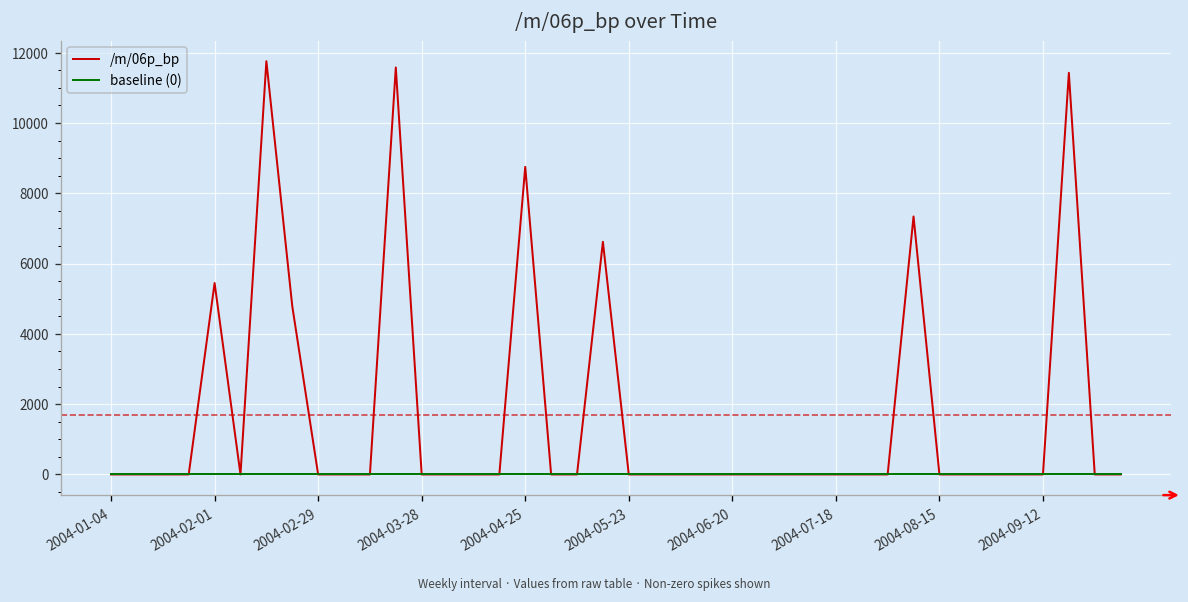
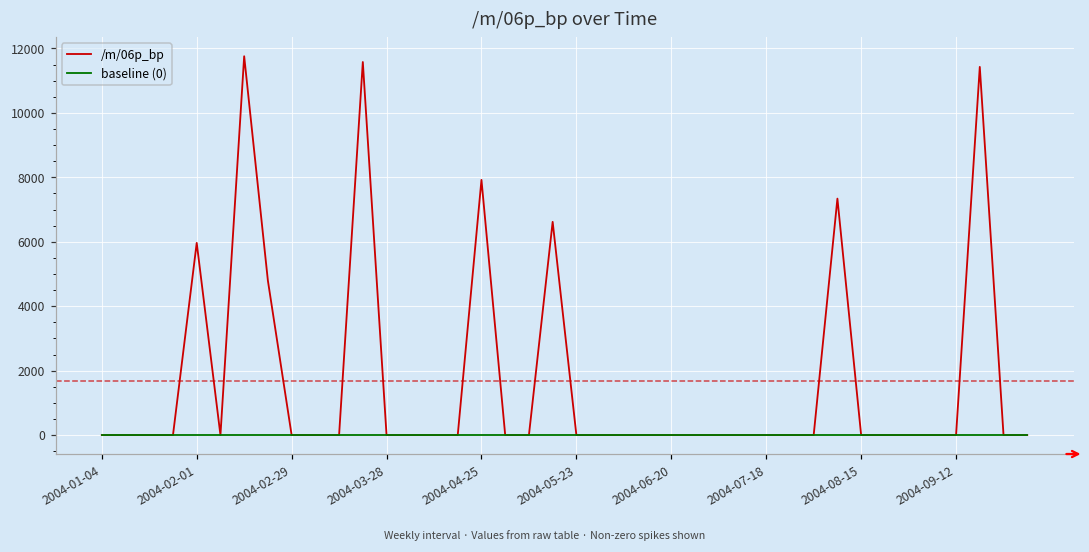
  {
    "/m/06p_bp": {
-     "2004-02-01": 5400,
-     "2004-04-25": 8800
+     "2004-02-01": 6000,
+     "2004-04-25": 7900
    },
    "baseline (0)": {
      "2004-02-01": 0,
      "2004-04-25": 0
    }
  }
